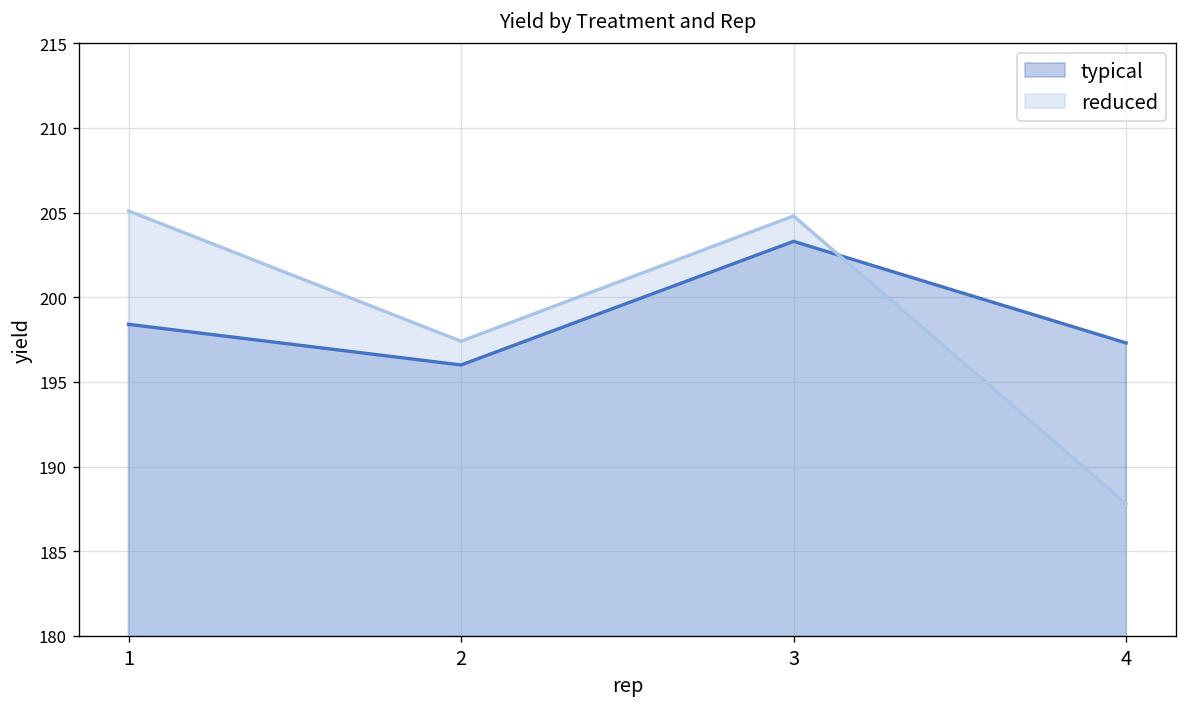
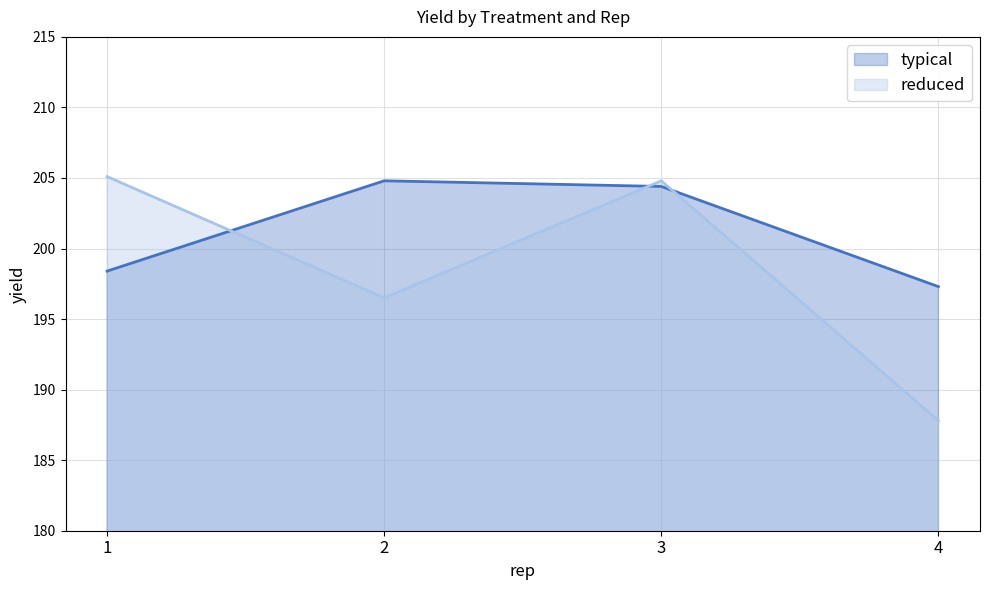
  {
    "typical": {
      "1": 198.4,
-     "2": 196.0,
-     "3": 203.3,
+     "2": 204.8,
+     "3": 204.4,
      "4": 197.3
    },
    "reduced": {
      "1": 205.1,
-     "2": 197.4,
+     "2": 196.5,
      "3": 204.8,
      "4": 187.8
    }
  }
